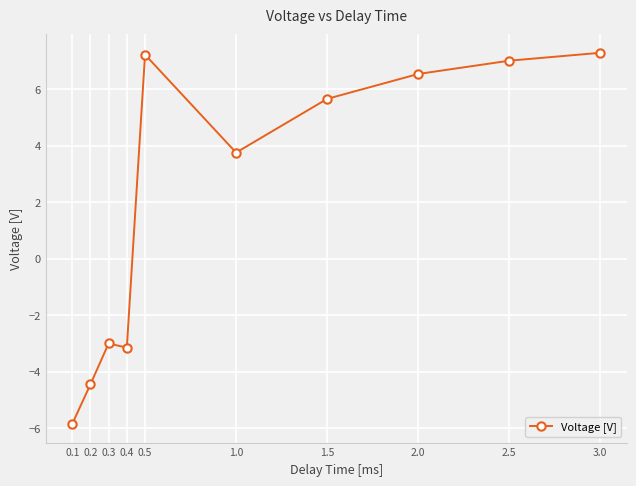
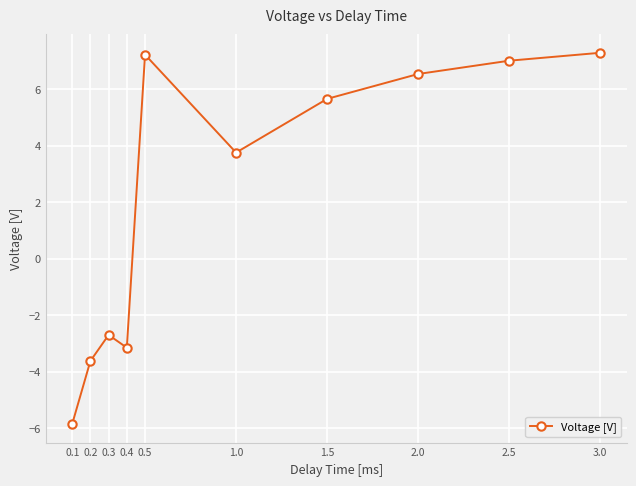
  {
    "0.1": -5.9,
-   "0.2": -4.5,
-   "0.3": -3.0,
+   "0.2": -3.6,
+   "0.3": -2.7,
    "0.4": -3.2,
    "0.5": 7.2,
    "1.0": 3.8,
    "1.5": 5.7,
    "2.0": 6.5,
    "2.5": 7.0,
    "3.0": 7.3
  }
